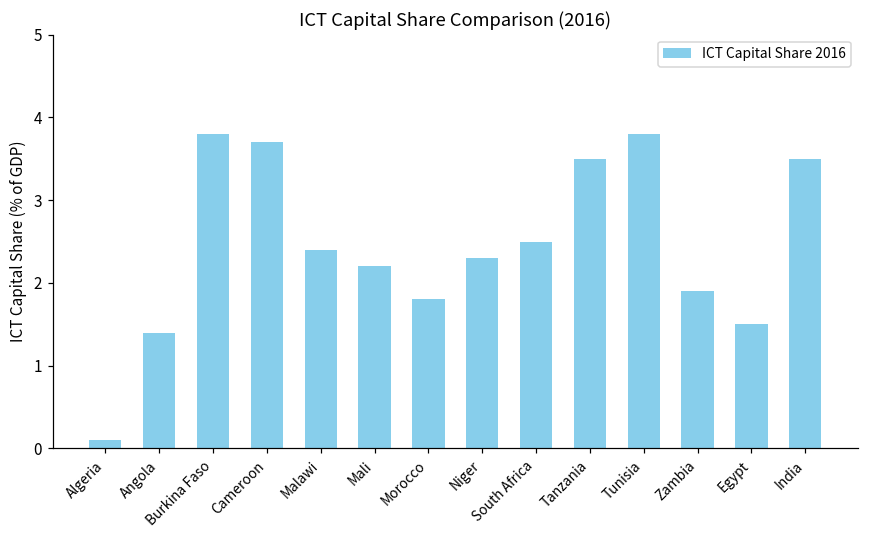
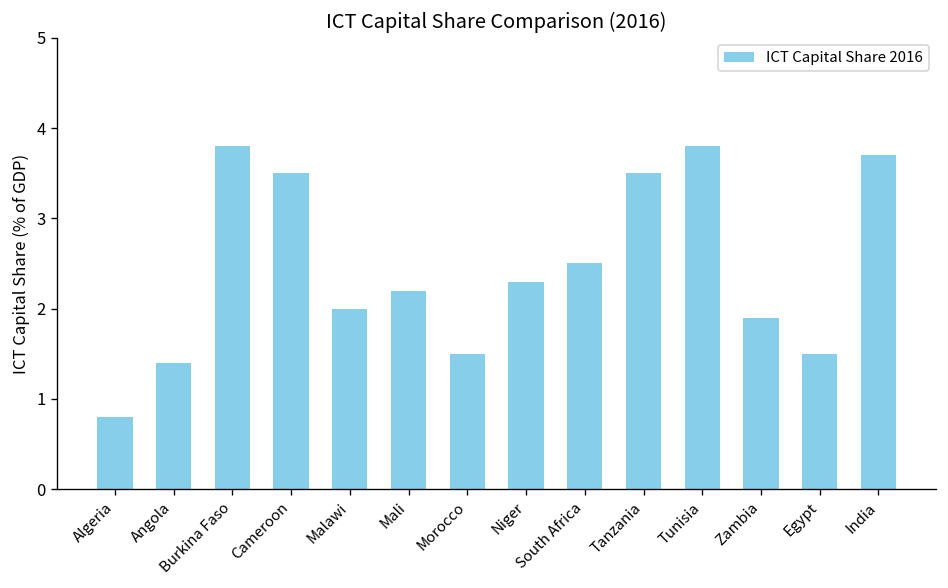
  {
-   "Algeria": 0.1,
+   "Algeria": 0.8,
    "Angola": 1.4,
    "Burkina Faso": 3.8,
-   "Cameroon": 3.7,
-   "Malawi": 2.4,
+   "Cameroon": 3.5,
+   "Malawi": 2.0,
    "Mali": 2.2,
-   "Morocco": 1.8,
+   "Morocco": 1.5,
    "Niger": 2.3,
    "South Africa": 2.5,
    "Tanzania": 3.5,
    "Tunisia": 3.8,
    "Zambia": 1.9,
    "Egypt": 1.5,
-   "India": 3.5
+   "India": 3.7
  }
